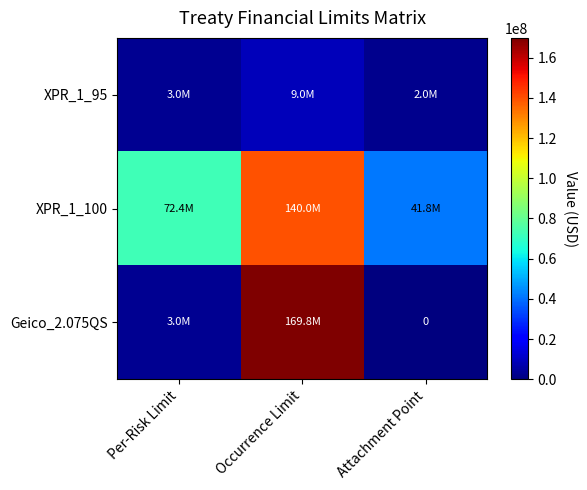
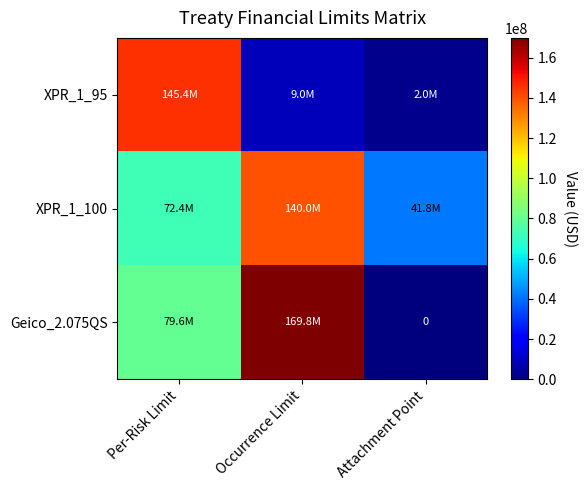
  {
    "XPR_1_95": {
-     "Per-Risk Limit": "3.0M",
+     "Per-Risk Limit": "145.4M",
      "Occurrence Limit": "9.0M",
      "Attachment Point": "2.0M"
    },
    "XPR_1_100": {
      "Per-Risk Limit": "72.4M",
      "Occurrence Limit": "140.0M",
      "Attachment Point": "41.8M"
    },
    "Geico_2.075QS": {
-     "Per-Risk Limit": "3.0M",
+     "Per-Risk Limit": "79.6M",
      "Occurrence Limit": "169.8M",
      "Attachment Point": "0"
    }
  }
